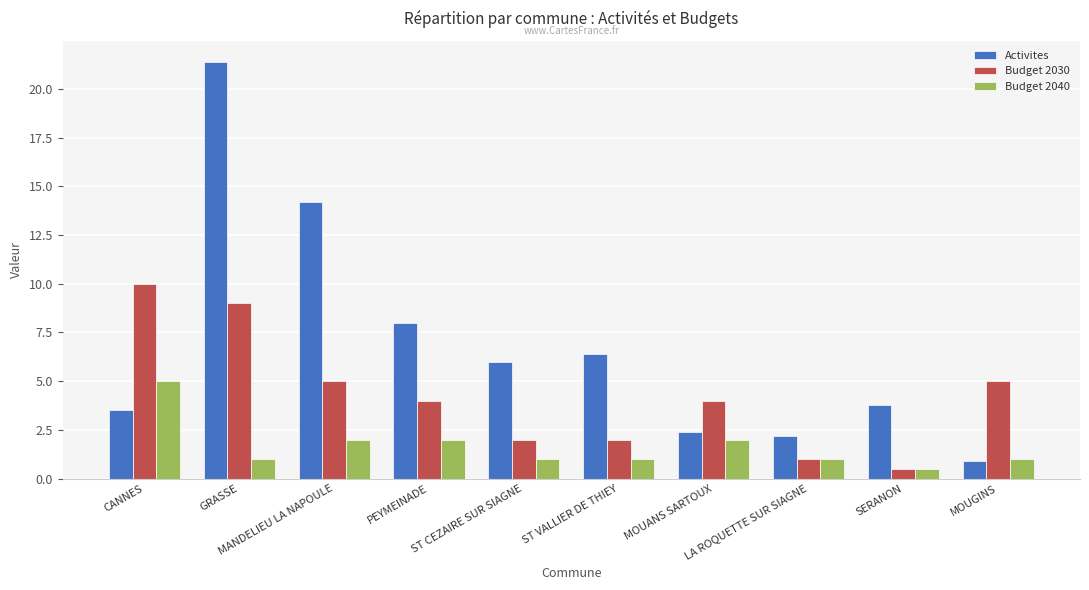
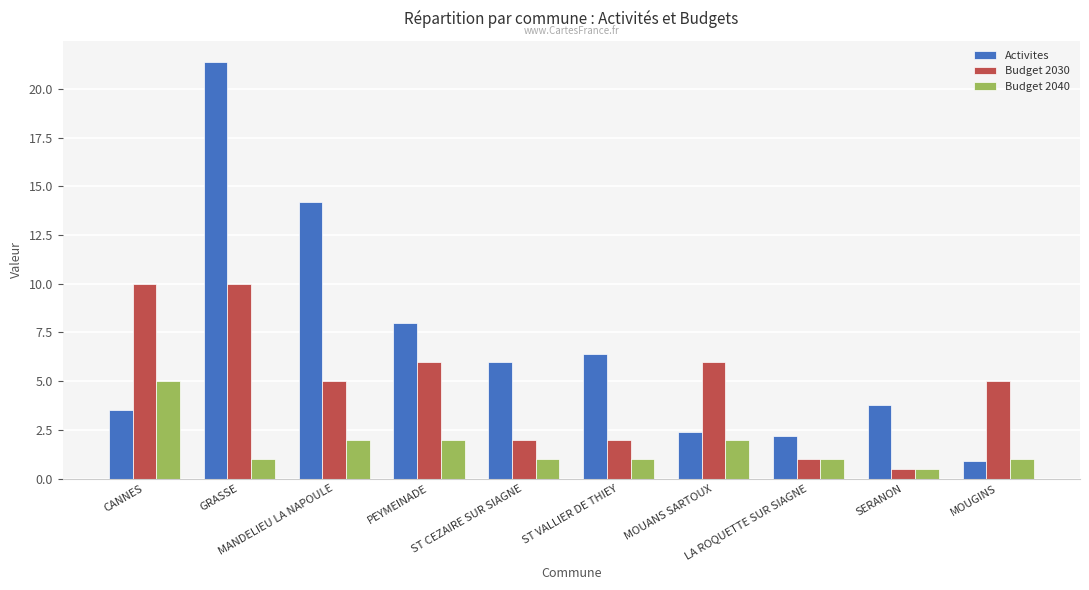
  {
    "Activites": {
      "CANNES": 3.5,
      "GRASSE": 21.4,
      "MANDELIEU LA NAPOULE": 14.2,
      "PEYMEINADE": 8,
      "ST CEZAIRE SUR SIAGNE": 6,
      "ST VALLIER DE THIEY": 6.4,
      "MOUANS SARTOUX": 2.4,
      "LA ROQUETTE SUR SIAGNE": 2.2,
      "SERANON": 3.8,
      "MOUGINS": 1
    },
    "Budget 2030": {
      "CANNES": 10,
-     "GRASSE": 9,
+     "GRASSE": 10,
      "MANDELIEU LA NAPOULE": 5,
-     "PEYMEINADE": 4,
+     "PEYMEINADE": 6,
      "ST CEZAIRE SUR SIAGNE": 2,
      "ST VALLIER DE THIEY": 2,
-     "MOUANS SARTOUX": 4,
+     "MOUANS SARTOUX": 6,
      "LA ROQUETTE SUR SIAGNE": 1,
      "SERANON": 0.5,
      "MOUGINS": 5
    },
    "Budget 2040": {
      "CANNES": 5,
      "GRASSE": 1,
      "MANDELIEU LA NAPOULE": 2,
      "PEYMEINADE": 2,
      "ST CEZAIRE SUR SIAGNE": 1,
      "ST VALLIER DE THIEY": 1,
      "MOUANS SARTOUX": 2,
      "LA ROQUETTE SUR SIAGNE": 1,
      "SERANON": 0.5,
      "MOUGINS": 1
    }
  }
